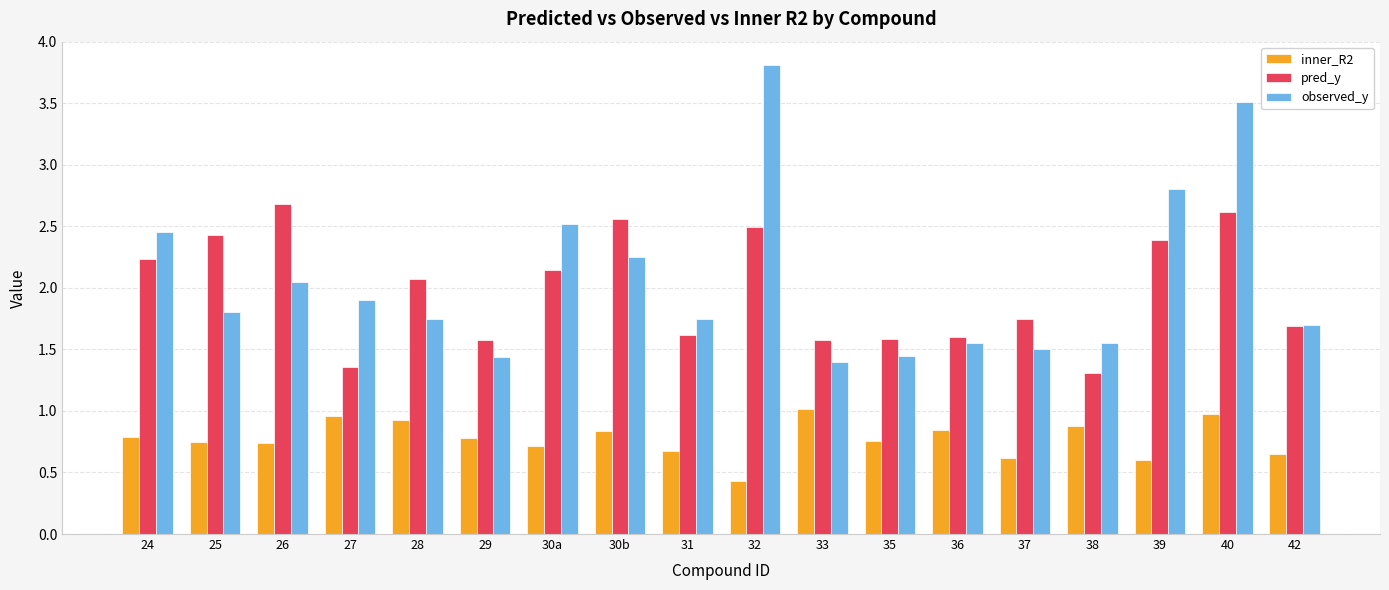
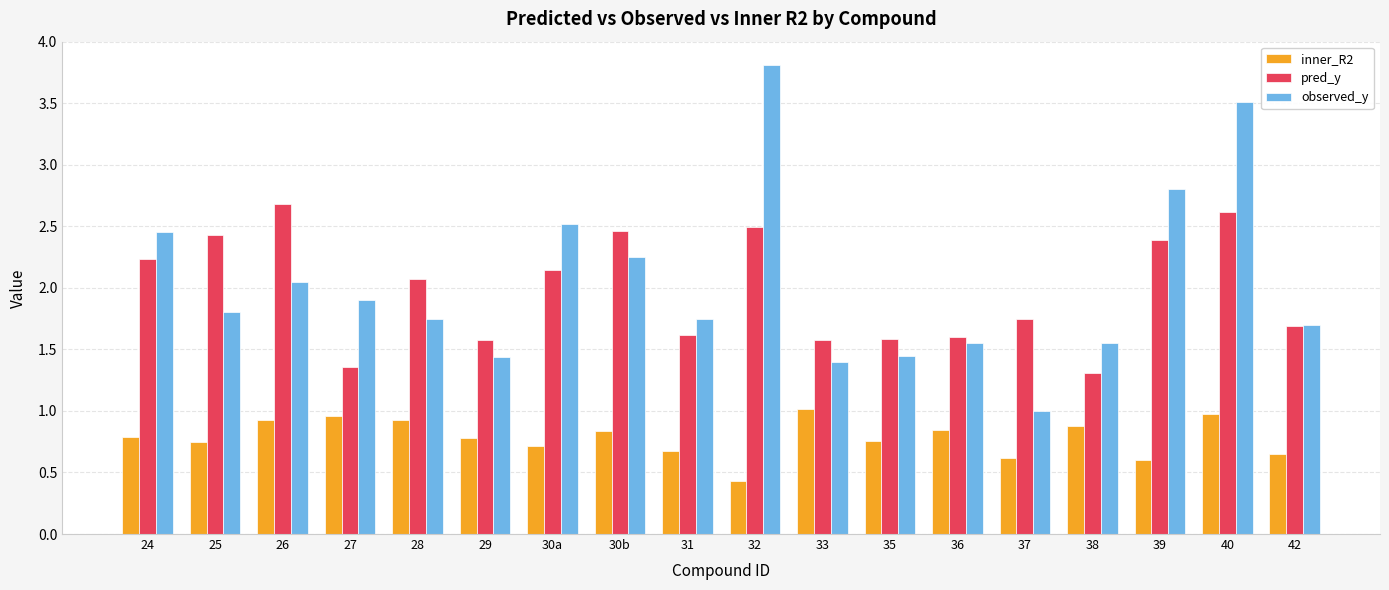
  {
    "inner_R2": {
      "24": 0.79,
      "25": 0.75,
-     "26": 0.74,
+     "26": 0.92,
      "27": 0.96,
      "28": 0.93,
      "29": 0.78,
      "30a": 0.72,
      "30b": 0.83,
      "31": 0.68,
      "32": 0.43,
      "33": 1.01,
      "35": 0.75,
      "36": 0.84,
      "37": 0.62,
      "38": 0.88,
      "39": 0.60,
      "40": 0.98,
      "42": 0.65
    },
    "pred_y": {
      "24": 2.24,
      "25": 2.43,
      "26": 2.68,
      "27": 1.36,
      "28": 2.08,
      "29": 1.58,
      "30a": 2.14,
-     "30b": 2.56,
+     "30b": 2.46,
      "31": 1.61,
      "32": 2.50,
      "33": 1.58,
      "35": 1.58,
      "36": 1.60,
      "37": 1.75,
      "38": 1.31,
      "39": 2.39,
      "40": 2.62,
      "42": 1.69
    },
    "observed_y": {
      "24": 2.45,
      "25": 1.8,
      "26": 2.05,
      "27": 1.9,
      "28": 1.75,
      "29": 1.44,
      "30a": 2.5,
      "30b": 2.25,
      "31": 1.75,
      "32": 3.8,
      "33": 1.4,
      "35": 1.45,
      "36": 1.55,
-     "37": 1.5,
+     "37": 1.0,
      "38": 1.55,
      "39": 2.8,
      "40": 3.5,
      "42": 1.7
    }
  }
